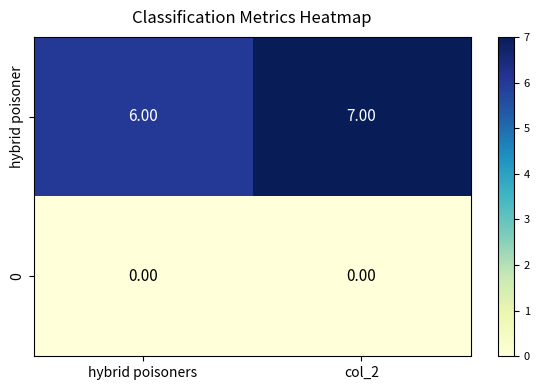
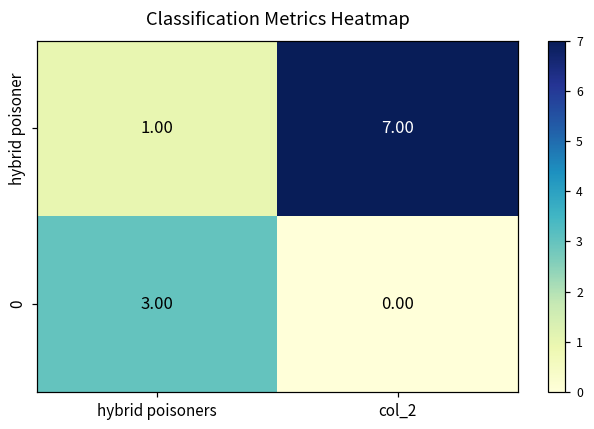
  {
    "hybrid poisoner": {
-     "hybrid poisoners": 6.00,
+     "hybrid poisoners": 1.00,
      "col_2": 7.00
    },
    "0": {
-     "hybrid poisoners": 0.00,
+     "hybrid poisoners": 3.00,
      "col_2": 0.00
    }
  }
